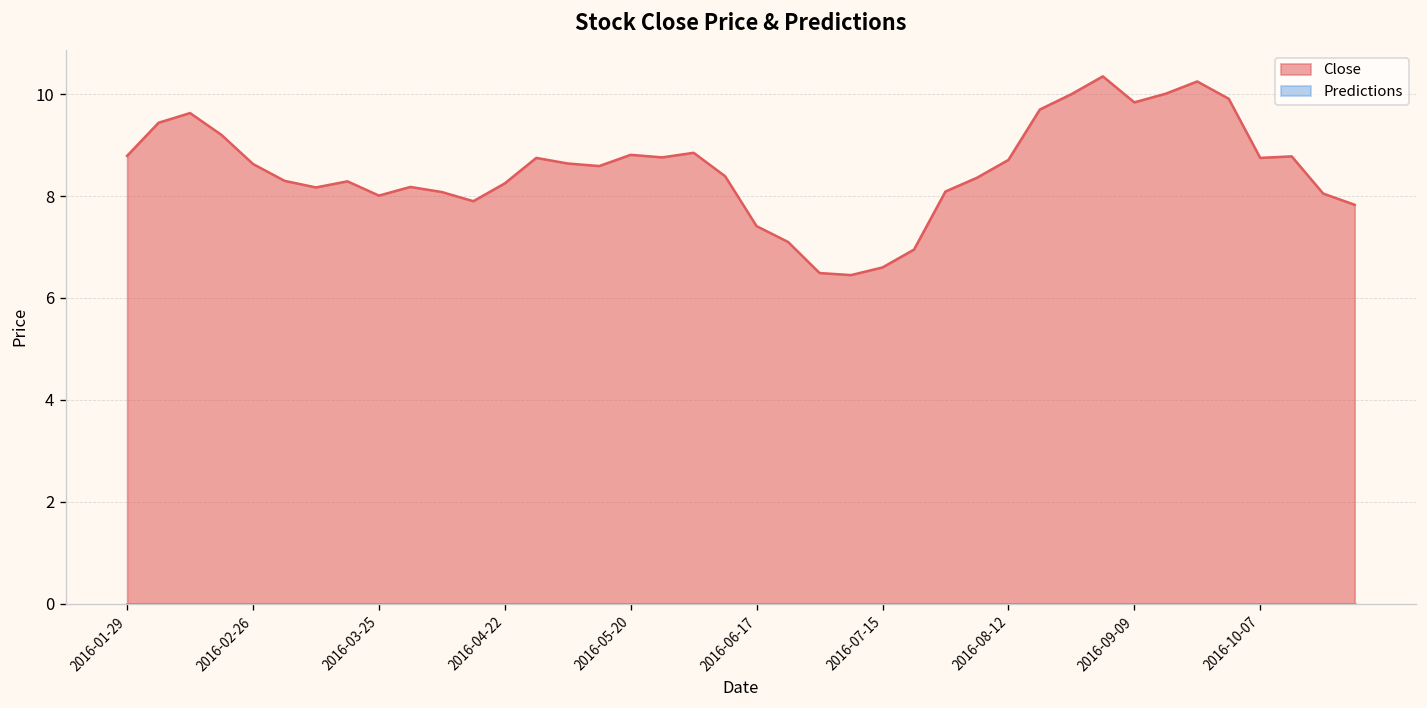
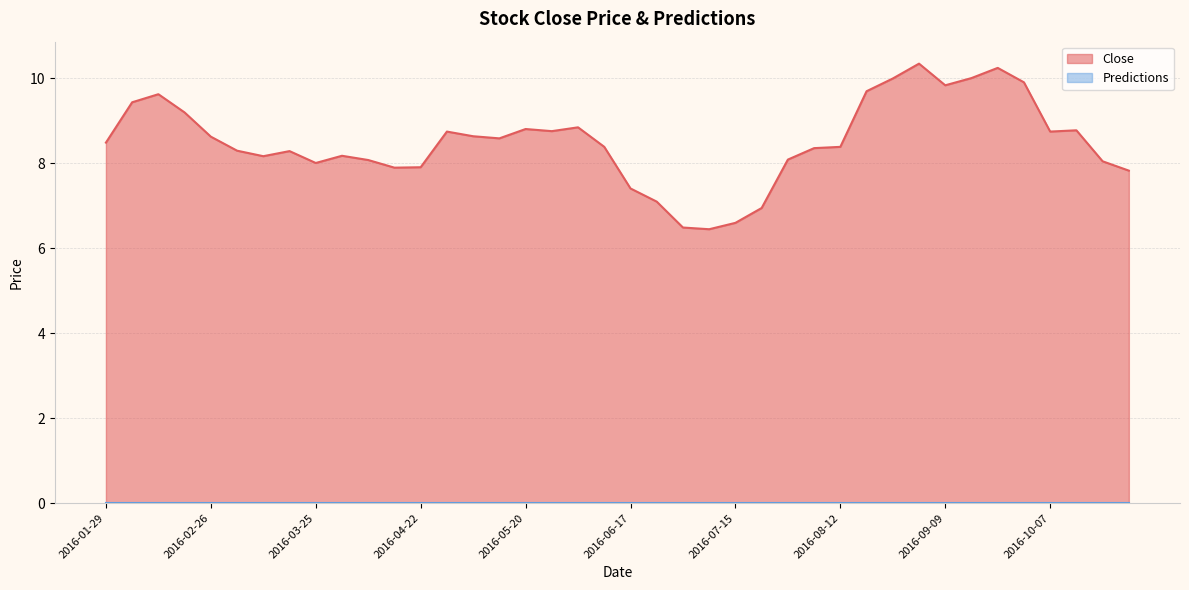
  {
    "Close": {
-     "2016-01-29": 8.8,
+     "2016-01-29": 8.5,
      "2016-02-26": 8.6,
      "2016-03-25": 8.0,
-     "2016-04-22": 8.3,
+     "2016-04-22": 7.9,
      "2016-05-20": 8.8,
      "2016-06-17": 7.4,
      "2016-07-15": 6.6,
-     "2016-08-12": 8.7,
+     "2016-08-12": 8.4,
      "2016-09-09": 9.8,
      "2016-10-07": 8.8
    },
    "Predictions": {
      "2016-01-29": 0.0,
      "2016-02-26": 0.0,
      "2016-03-25": 0.0,
      "2016-04-22": 0.0,
      "2016-05-20": 0.0,
      "2016-06-17": 0.0,
      "2016-07-15": 0.0,
      "2016-08-12": 0.0,
      "2016-09-09": 0.0,
      "2016-10-07": 0.0
    }
  }
